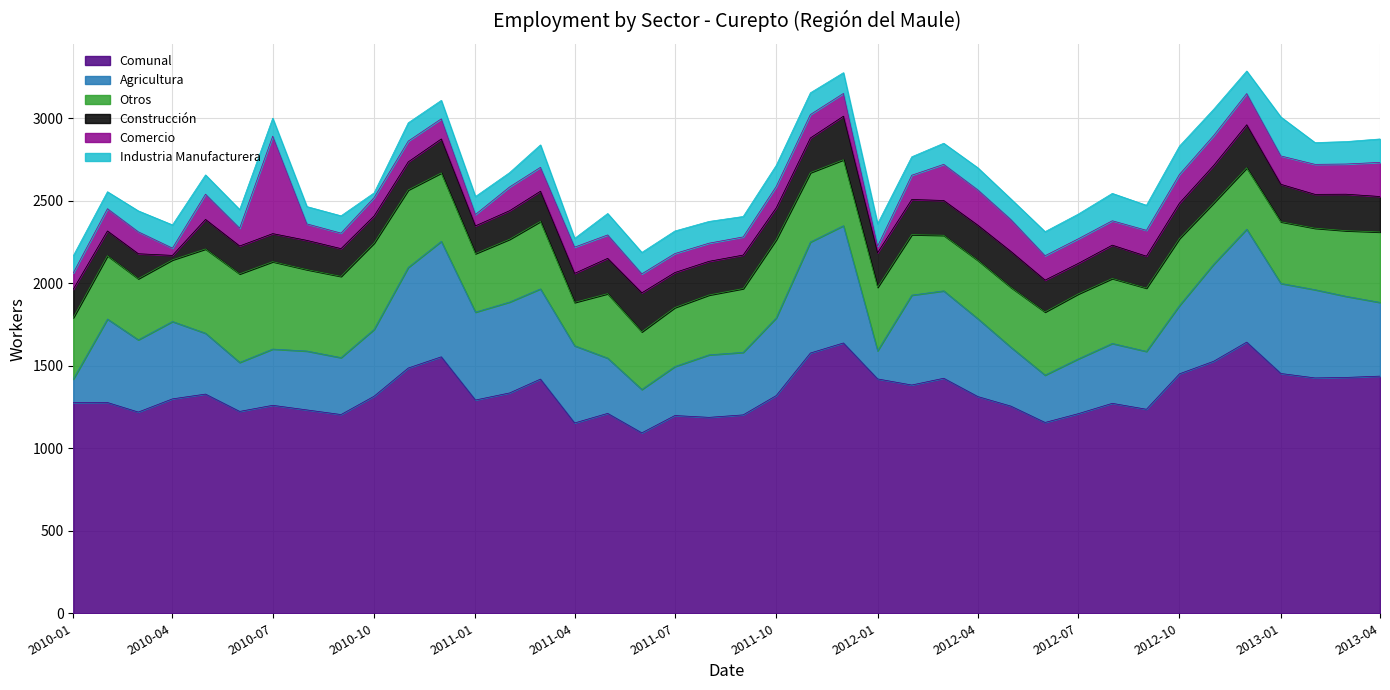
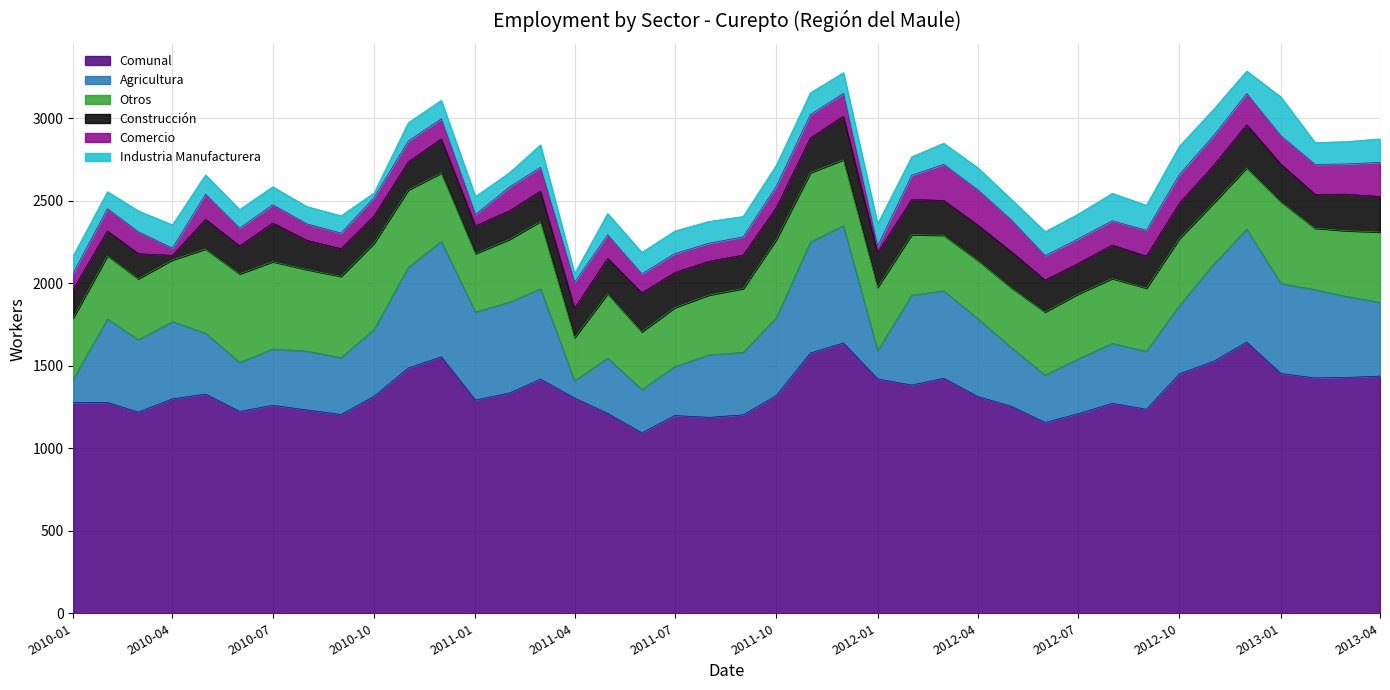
  {
    "Comunal": {
      "2010-01": 1280,
      "2010-04": 1300,
      "2010-07": 1260,
      "2010-10": 1320,
      "2011-01": 1290,
-     "2011-04": 1150,
+     "2011-04": 1310,
      "2011-07": 1200,
      "2011-10": 1320,
      "2012-01": 1420,
      "2012-04": 1310,
      "2012-07": 1210,
      "2012-10": 1450,
      "2013-01": 1450,
      "2013-04": 1440
    },
    "Agricultura": {
      "2010-01": 140,
      "2010-04": 470,
      "2010-07": 340,
      "2010-10": 410,
      "2011-01": 530,
-     "2011-04": 470,
+     "2011-04": 100,
      "2011-07": 300,
      "2011-10": 470,
      "2012-01": 170,
      "2012-04": 470,
      "2012-07": 330,
      "2012-10": 410,
      "2013-01": 550,
      "2013-04": 450
    },
    "Otros": {
      "2010-01": 370,
      "2010-04": 370,
      "2010-07": 530,
      "2010-10": 520,
      "2011-01": 360,
      "2011-04": 260,
      "2011-07": 360,
      "2011-10": 480,
      "2012-01": 390,
      "2012-04": 350,
      "2012-07": 390,
      "2012-10": 410,
-     "2013-01": 370,
+     "2013-01": 500,
      "2013-04": 430
    },
    "Construcción": {
      "2010-01": 170,
      "2010-04": 30,
-     "2010-07": 170,
+     "2010-07": 230,
      "2010-10": 160,
      "2011-01": 170,
      "2011-04": 180,
      "2011-07": 210,
      "2011-10": 190,
      "2012-01": 210,
      "2012-04": 210,
      "2012-07": 190,
      "2012-10": 210,
      "2013-01": 230,
      "2013-04": 220
    },
    "Comercio": {
      "2010-01": 100,
      "2010-04": 40,
-     "2010-07": 590,
+     "2010-07": 110,
      "2010-10": 110,
      "2011-01": 70,
      "2011-04": 160,
      "2011-07": 120,
      "2011-10": 130,
      "2012-01": 40,
      "2012-04": 210,
      "2012-07": 150,
      "2012-10": 170,
      "2013-01": 170,
      "2013-04": 210
    },
    "Industria Manufacturera": {
      "2010-01": 100,
      "2010-04": 140,
      "2010-07": 110,
      "2010-10": 30,
      "2011-01": 110,
      "2011-04": 50,
      "2011-07": 140,
      "2011-10": 130,
      "2012-01": 140,
      "2012-04": 130,
      "2012-07": 150,
      "2012-10": 170,
      "2013-01": 240,
      "2013-04": 140
    }
  }
